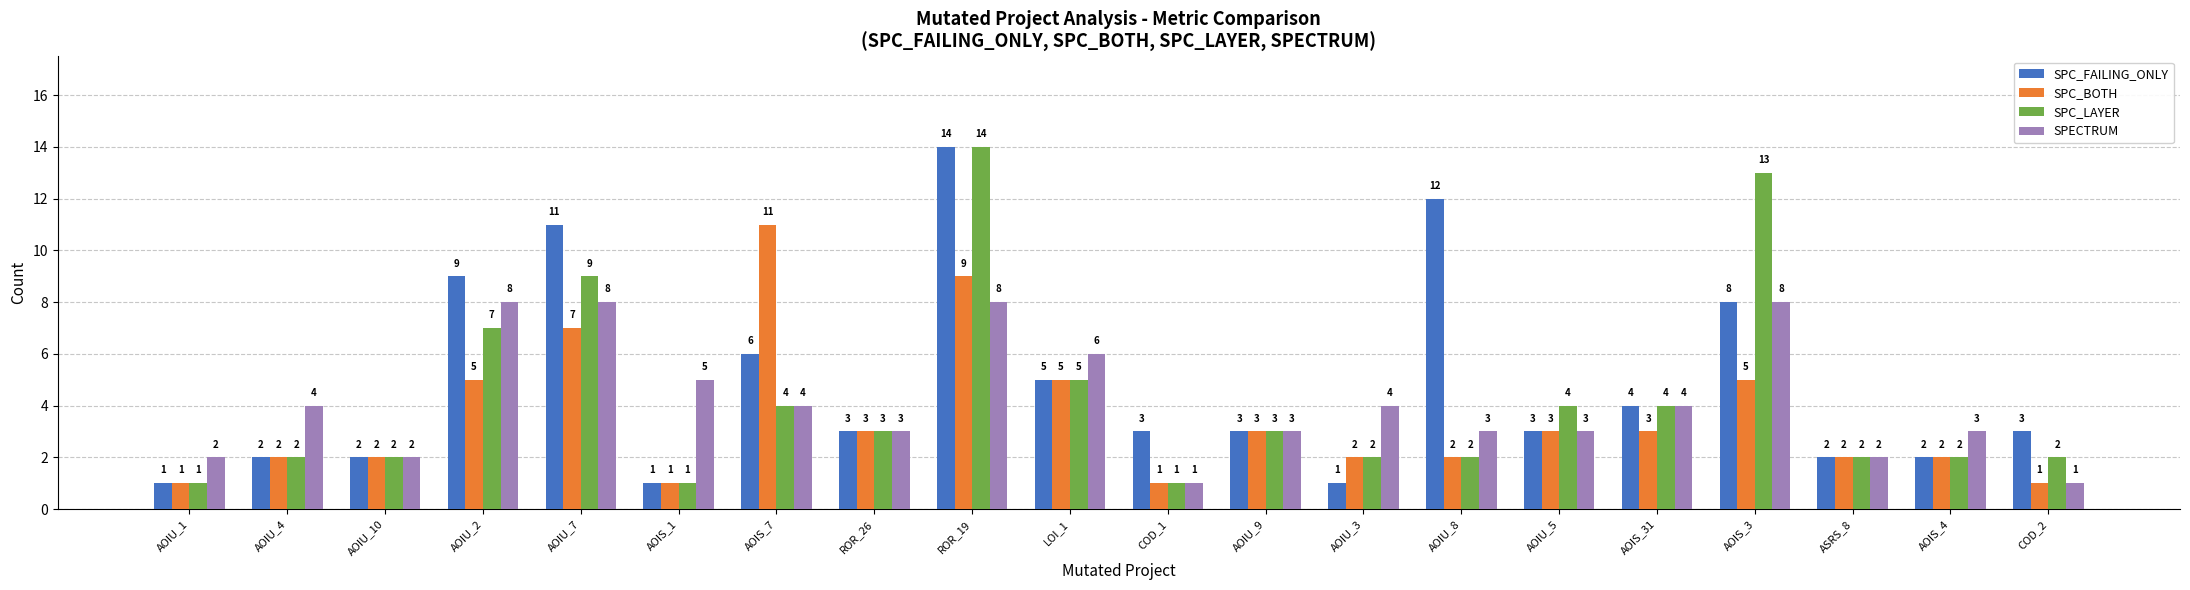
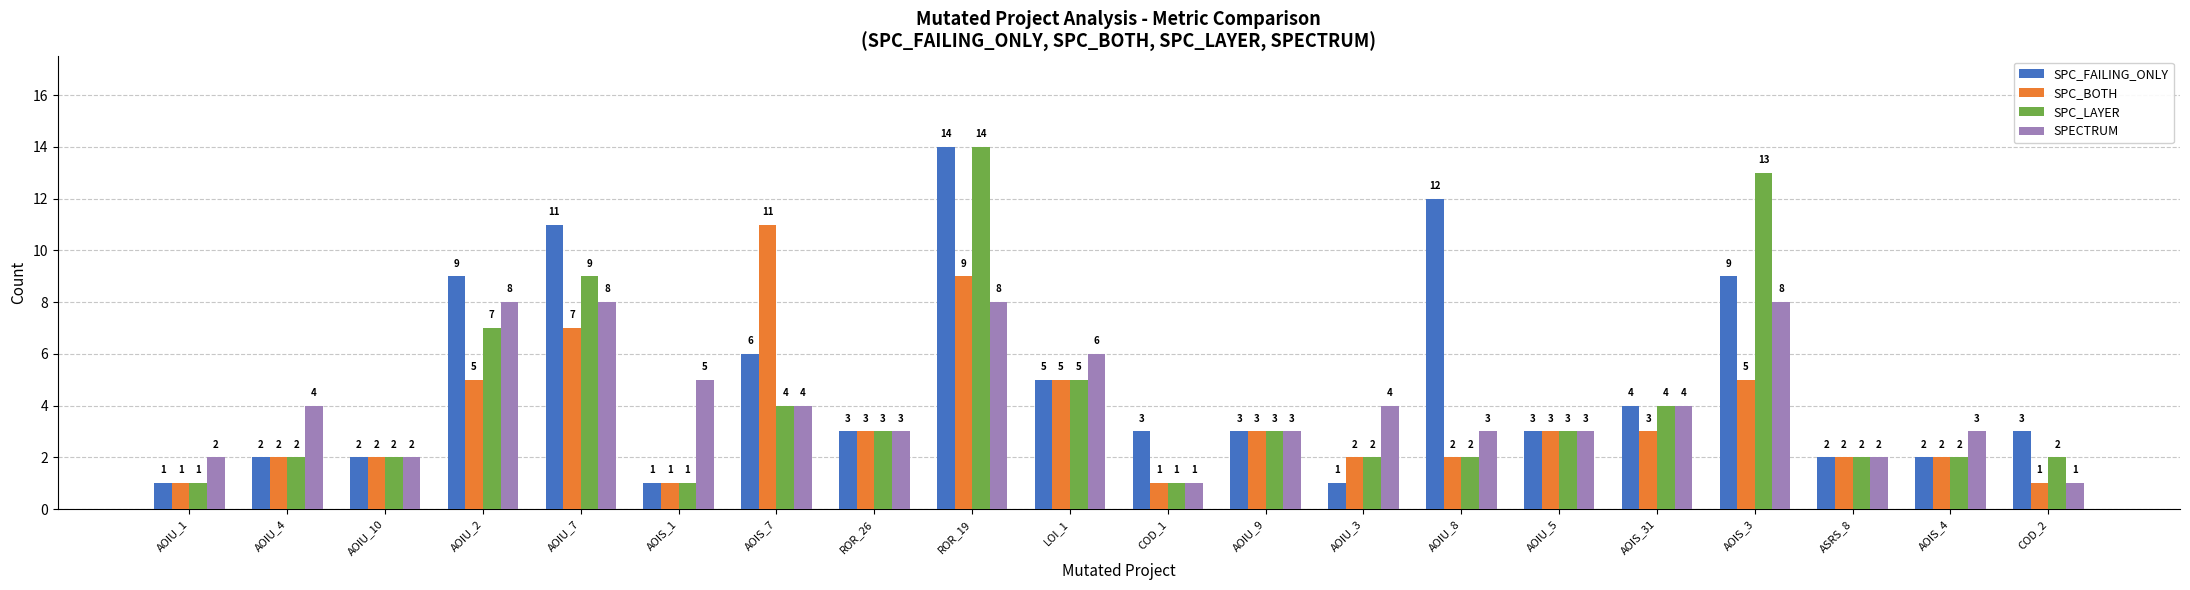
  {
    "SPC_FAILING_ONLY": {
      "AOIU_1": 1,
      "AOIU_4": 2,
      "AOIU_10": 2,
      "AOIU_2": 9,
      "AOIU_7": 11,
      "AOIS_1": 1,
      "AOIS_7": 6,
      "ROR_26": 3,
      "ROR_19": 14,
      "LOI_1": 5,
      "COD_1": 3,
      "AOIU_9": 3,
      "AOIU_3": 1,
      "AOIU_8": 12,
      "AOIU_5": 3,
      "AOIS_31": 4,
-     "AOIS_3": 8,
+     "AOIS_3": 9,
      "ASRS_8": 2,
      "AOIS_4": 2,
      "COD_2": 3
    },
    "SPC_BOTH": {
      "AOIU_1": 1,
      "AOIU_4": 2,
      "AOIU_10": 2,
      "AOIU_2": 5,
      "AOIU_7": 7,
      "AOIS_1": 1,
      "AOIS_7": 11,
      "ROR_26": 3,
      "ROR_19": 9,
      "LOI_1": 5,
      "COD_1": 1,
      "AOIU_9": 3,
      "AOIU_3": 2,
      "AOIU_8": 2,
      "AOIU_5": 3,
      "AOIS_31": 3,
      "AOIS_3": 5,
      "ASRS_8": 2,
      "AOIS_4": 2,
      "COD_2": 1
    },
    "SPC_LAYER": {
      "AOIU_1": 1,
      "AOIU_4": 2,
      "AOIU_10": 2,
      "AOIU_2": 7,
      "AOIU_7": 9,
      "AOIS_1": 1,
      "AOIS_7": 4,
      "ROR_26": 3,
      "ROR_19": 14,
      "LOI_1": 5,
      "COD_1": 1,
      "AOIU_9": 3,
      "AOIU_3": 2,
      "AOIU_8": 2,
-     "AOIU_5": 4,
+     "AOIU_5": 3,
      "AOIS_31": 4,
      "AOIS_3": 13,
      "ASRS_8": 2,
      "AOIS_4": 2,
      "COD_2": 2
    },
    "SPECTRUM": {
      "AOIU_1": 2,
      "AOIU_4": 4,
      "AOIU_10": 2,
      "AOIU_2": 8,
      "AOIU_7": 8,
      "AOIS_1": 5,
      "AOIS_7": 4,
      "ROR_26": 3,
      "ROR_19": 8,
      "LOI_1": 6,
      "COD_1": 1,
      "AOIU_9": 3,
      "AOIU_3": 4,
      "AOIU_8": 3,
      "AOIU_5": 3,
      "AOIS_31": 4,
      "AOIS_3": 8,
      "ASRS_8": 2,
      "AOIS_4": 3,
      "COD_2": 1
    }
  }
